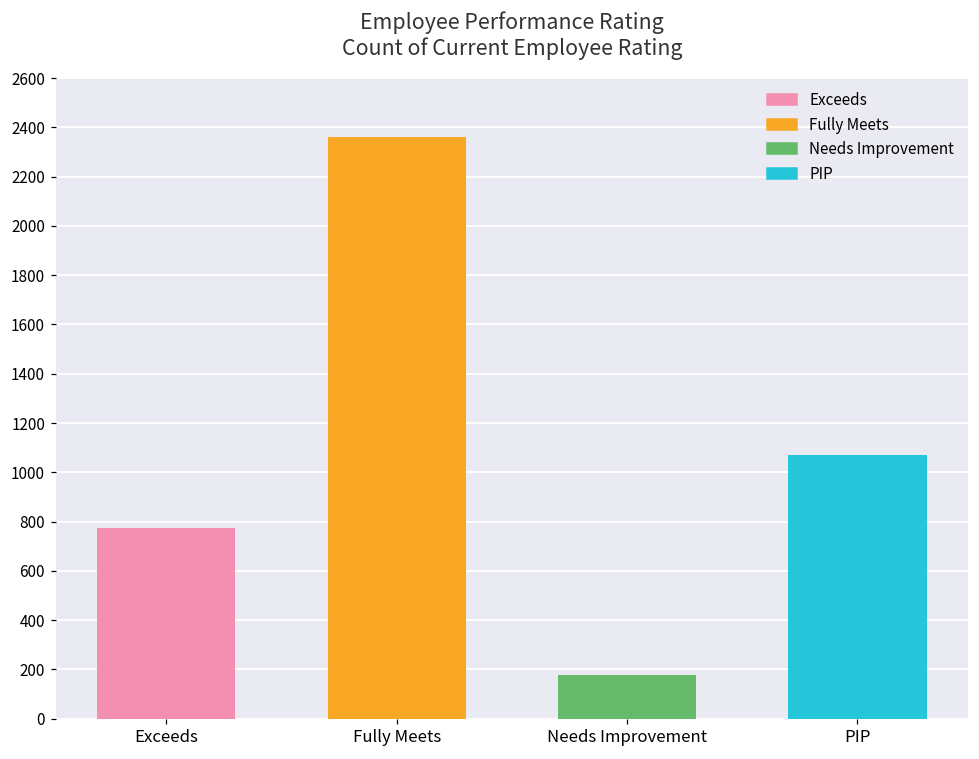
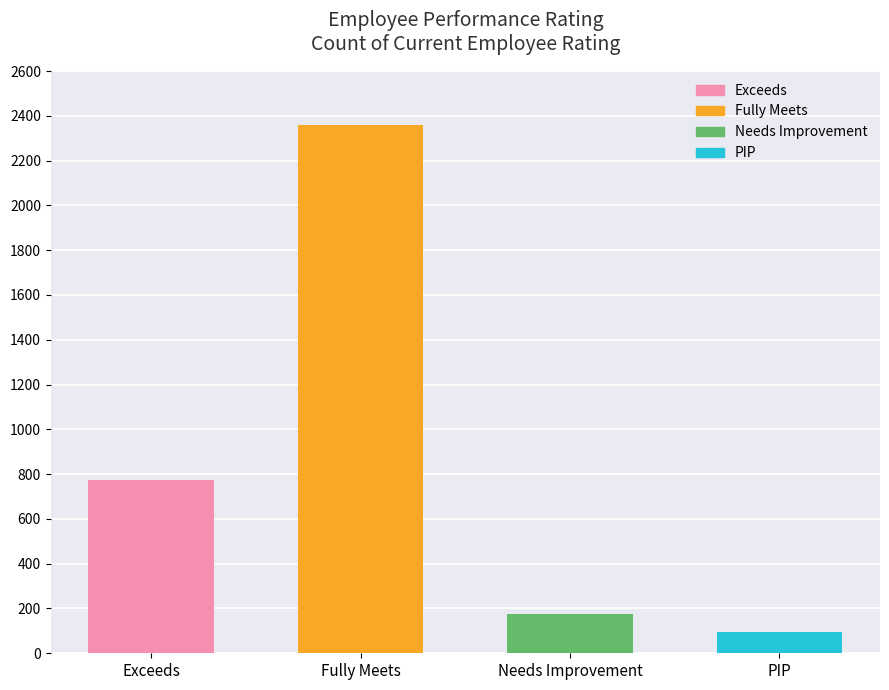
  {
    "Exceeds": 770,
    "Fully Meets": 2360,
    "Needs Improvement": 180,
-   "PIP": 1070
+   "PIP": 90
  }
